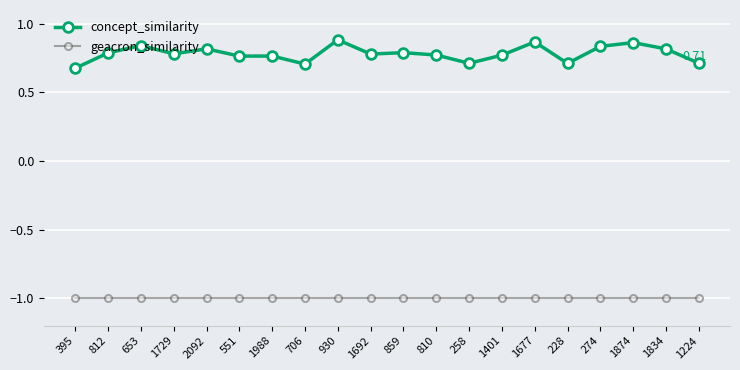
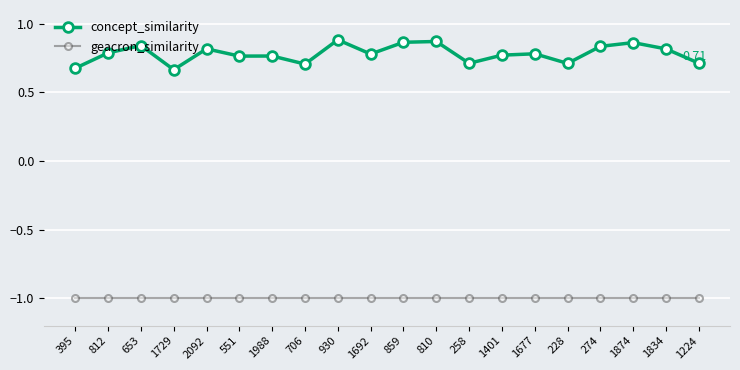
  {
    "concept_similarity": {
      "395": 0.68,
      "812": 0.79,
      "653": 0.84,
-     "1729": 0.78,
+     "1729": 0.67,
      "2092": 0.82,
      "551": 0.76,
      "1988": 0.76,
      "706": 0.71,
      "930": 0.88,
      "1692": 0.78,
-     "859": 0.79,
-     "810": 0.77,
+     "859": 0.86,
+     "810": 0.87,
      "258": 0.71,
      "1401": 0.77,
-     "1677": 0.87,
+     "1677": 0.78,
      "228": 0.71,
      "274": 0.83,
      "1874": 0.86,
      "1834": 0.82
    },
    "geacron_similarity": {
      "395": -1.00,
      "812": -1.00,
      "653": -1.00,
      "1729": -1.00,
      "2092": -1.00,
      "551": -1.00,
      "1988": -1.00,
      "706": -1.00,
      "930": -1.00,
      "1692": -1.00,
      "859": -1.00,
      "810": -1.00,
      "258": -1.00,
      "1401": -1.00,
      "1677": -1.00,
      "228": -1.00,
      "274": -1.00,
      "1874": -1.00,
      "1834": -1.00,
      "1224": -1.00
    }
  }
